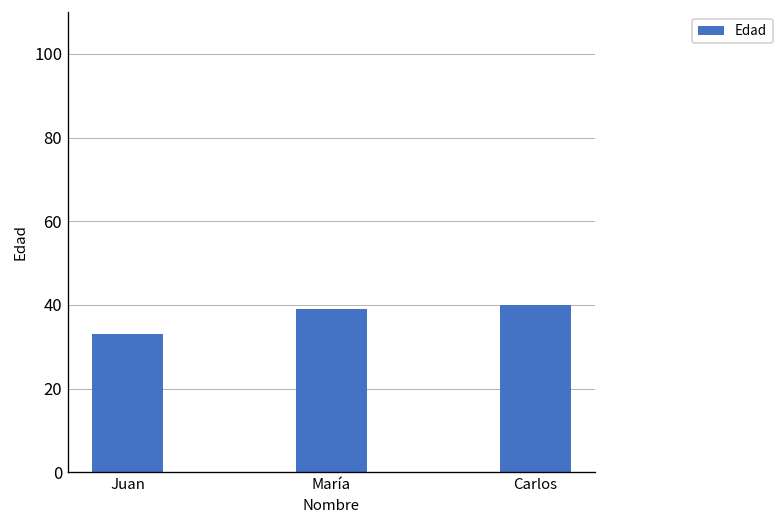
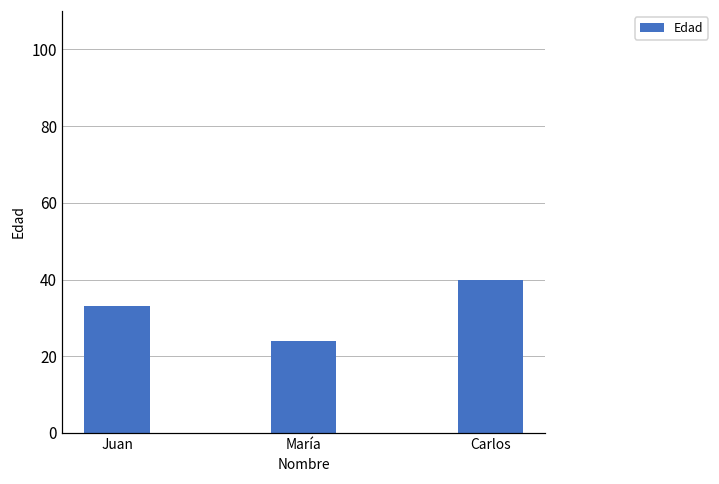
  {
    "Juan": 33,
-   "María": 39,
+   "María": 24,
    "Carlos": 40
  }
